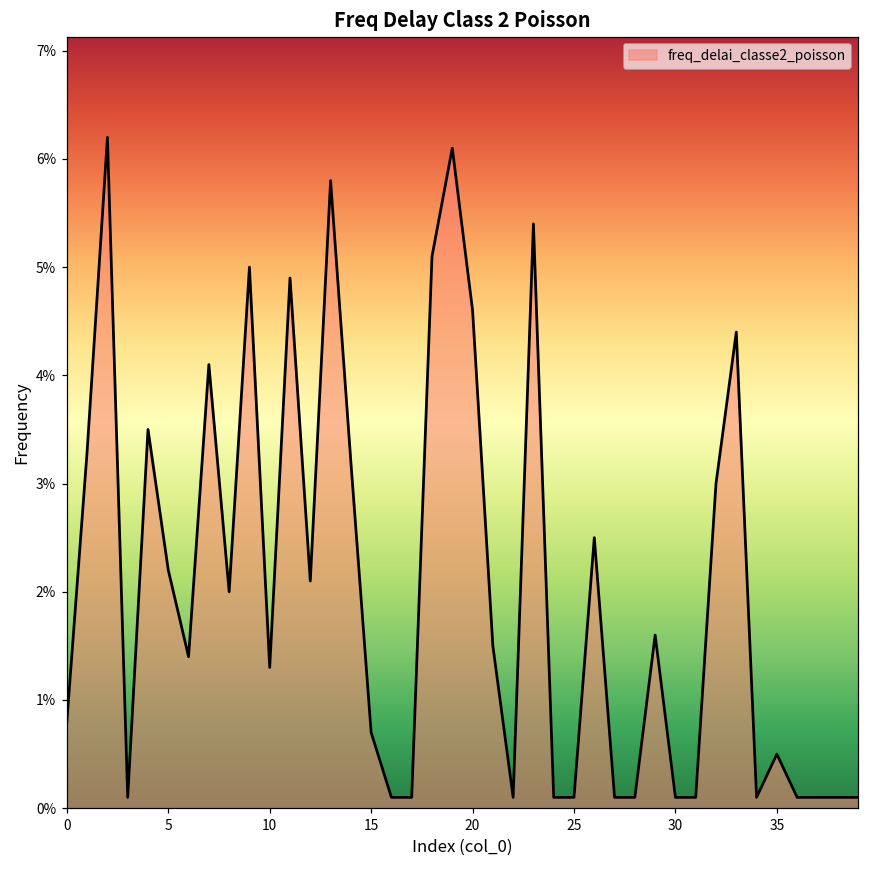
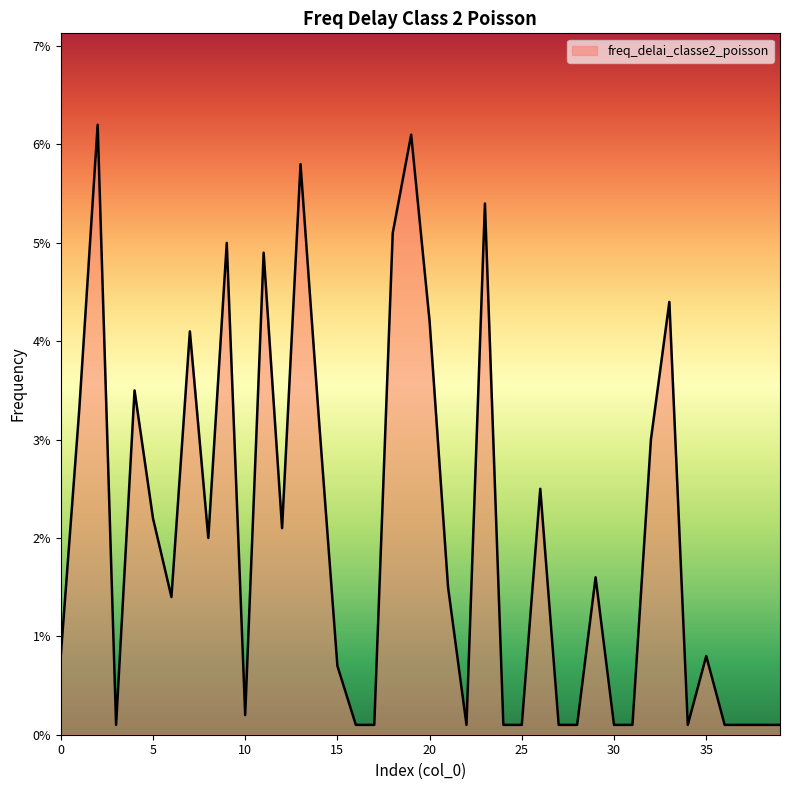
  {
    "0": "0.8%",
    "5": "2.2%",
-   "10": "1.3%",
+   "10": "0.2%",
    "15": "0.7%",
-   "20": "4.6%",
+   "20": "4.2%",
    "25": "0.1%",
    "30": "0.1%",
-   "35": "0.5%"
+   "35": "0.8%"
  }
